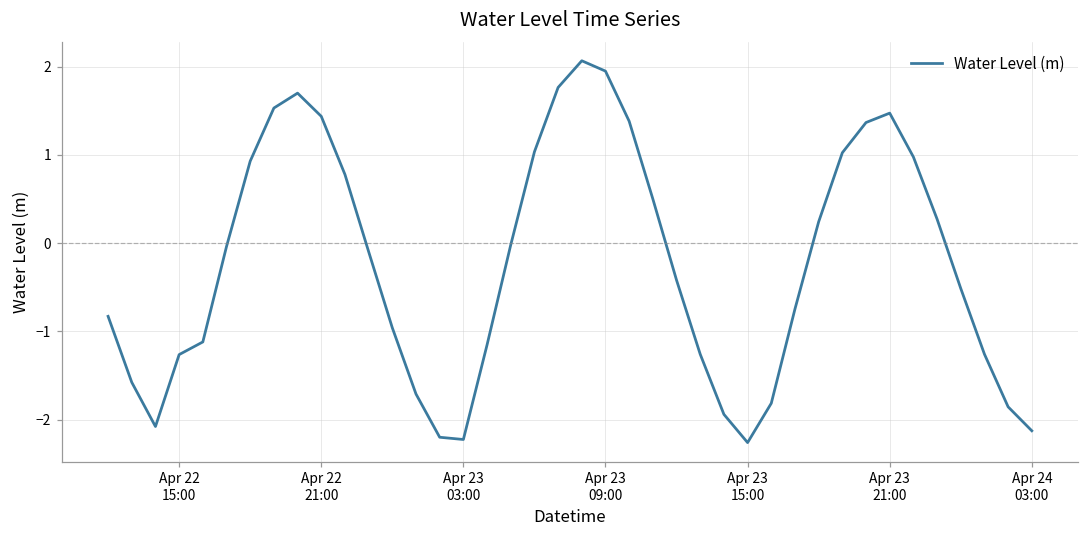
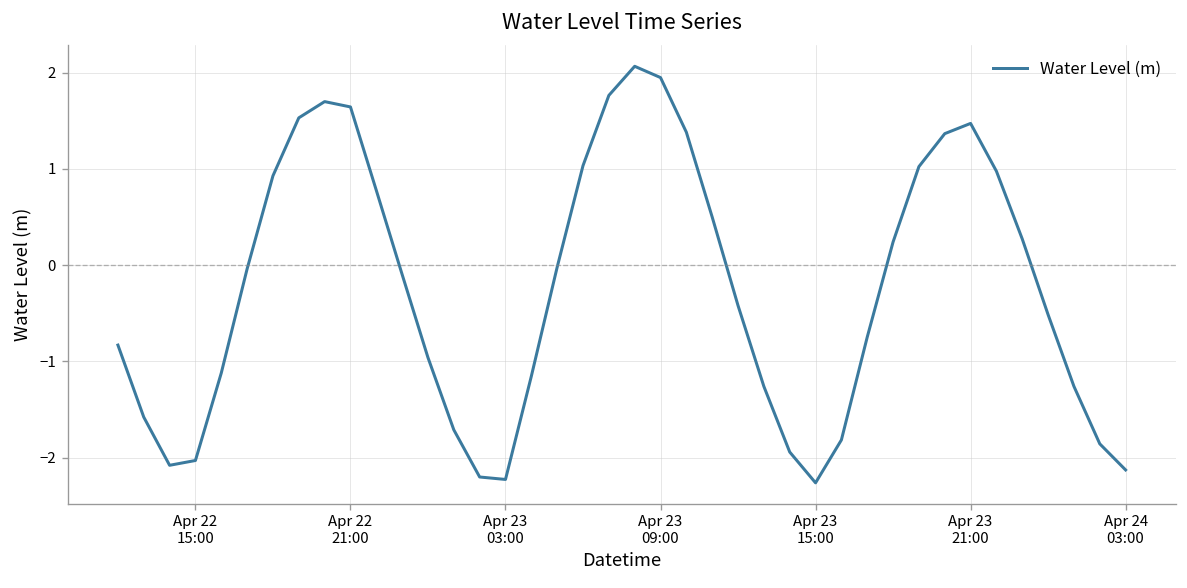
  {
-   "Apr 22 15:00": -1.3,
-   "Apr 22 21:00": 1.4,
+   "Apr 22 15:00": -2.0,
+   "Apr 22 21:00": 1.6,
    "Apr 23 03:00": -2.2,
    "Apr 23 09:00": 1.9,
    "Apr 23 15:00": -2.3,
    "Apr 23 21:00": 1.5,
    "Apr 24 03:00": -2.1
  }
